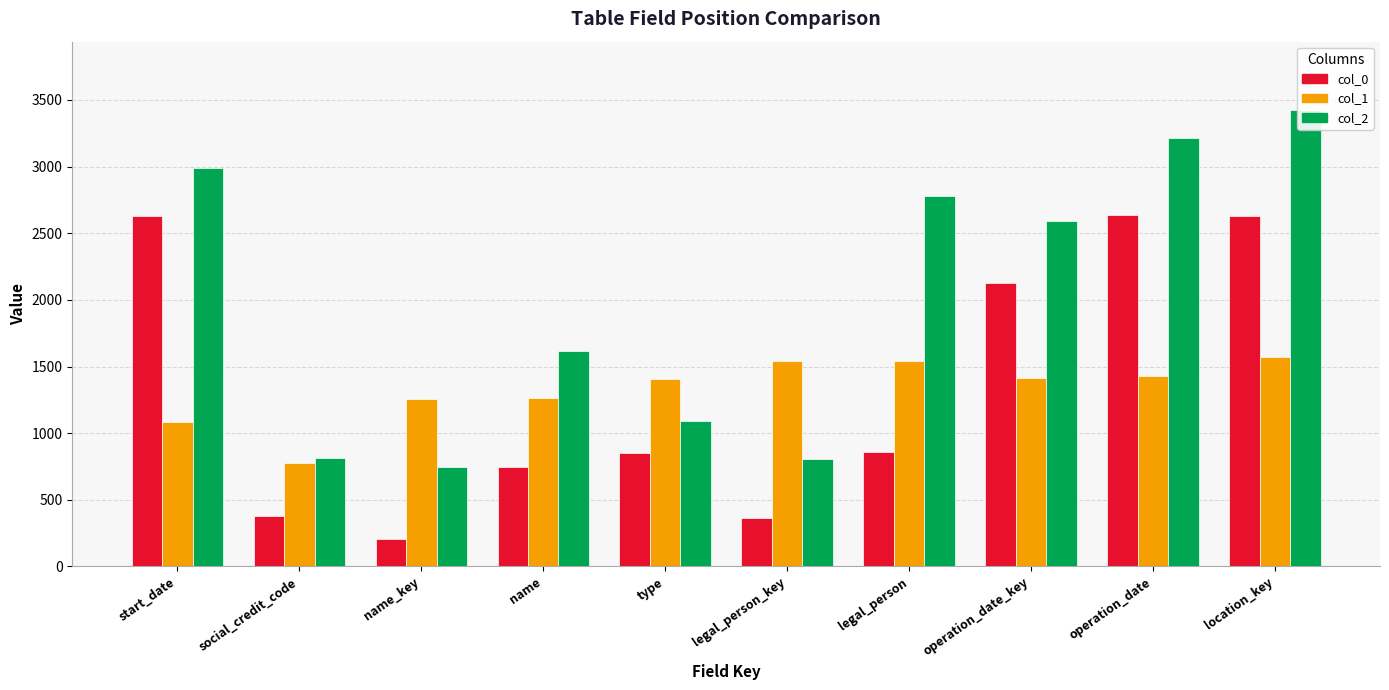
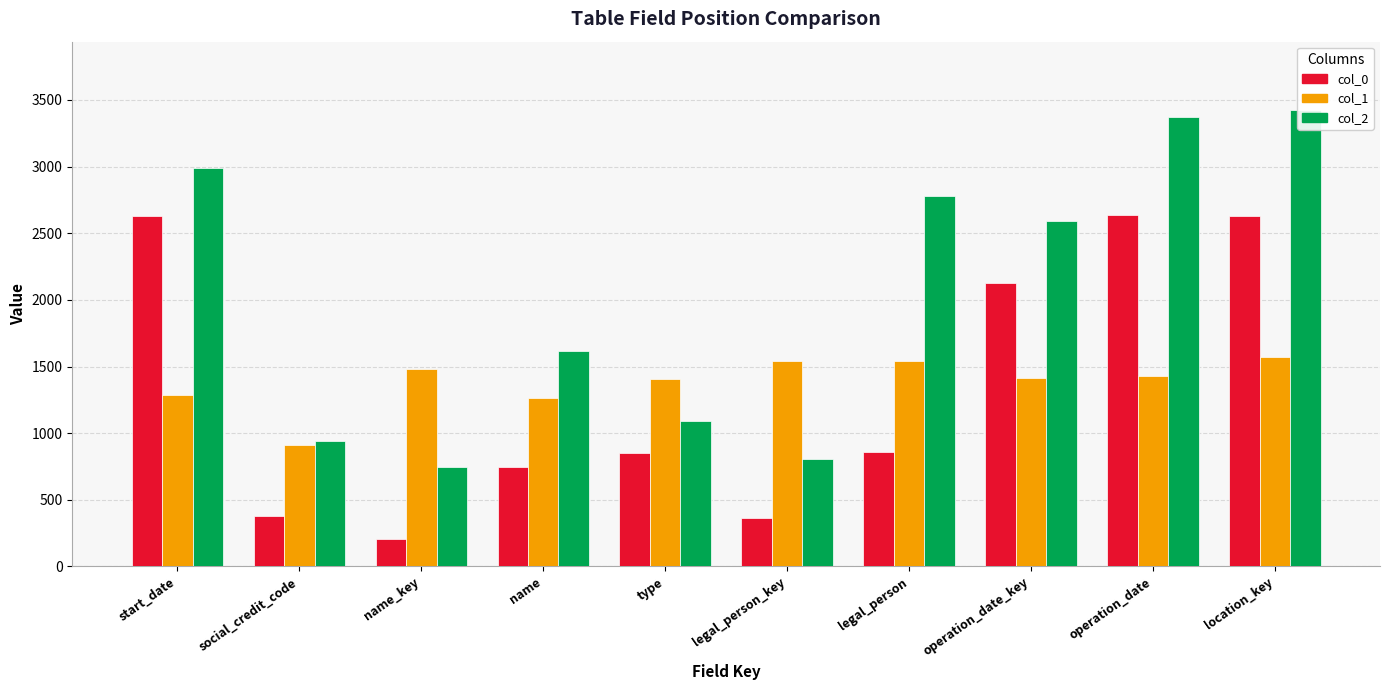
  {
    "col_0": {
      "start_date": 2630,
      "social_credit_code": 380,
      "name_key": 210,
      "name": 740,
      "type": 850,
      "legal_person_key": 370,
      "legal_person": 860,
      "operation_date_key": 2120,
      "operation_date": 2630,
      "location_key": 2630
    },
    "col_1": {
-     "start_date": 1080,
-     "social_credit_code": 780,
-     "name_key": 1260,
+     "start_date": 1290,
+     "social_credit_code": 910,
+     "name_key": 1480,
      "name": 1260,
      "type": 1410,
      "legal_person_key": 1540,
      "legal_person": 1540,
      "operation_date_key": 1410,
      "operation_date": 1430,
      "location_key": 1580
    },
    "col_2": {
      "start_date": 2990,
-     "social_credit_code": 820,
+     "social_credit_code": 940,
      "name_key": 750,
      "name": 1610,
      "type": 1090,
      "legal_person_key": 810,
      "legal_person": 2780,
      "operation_date_key": 2590,
-     "operation_date": 3210
+     "operation_date": 3370
    }
  }
